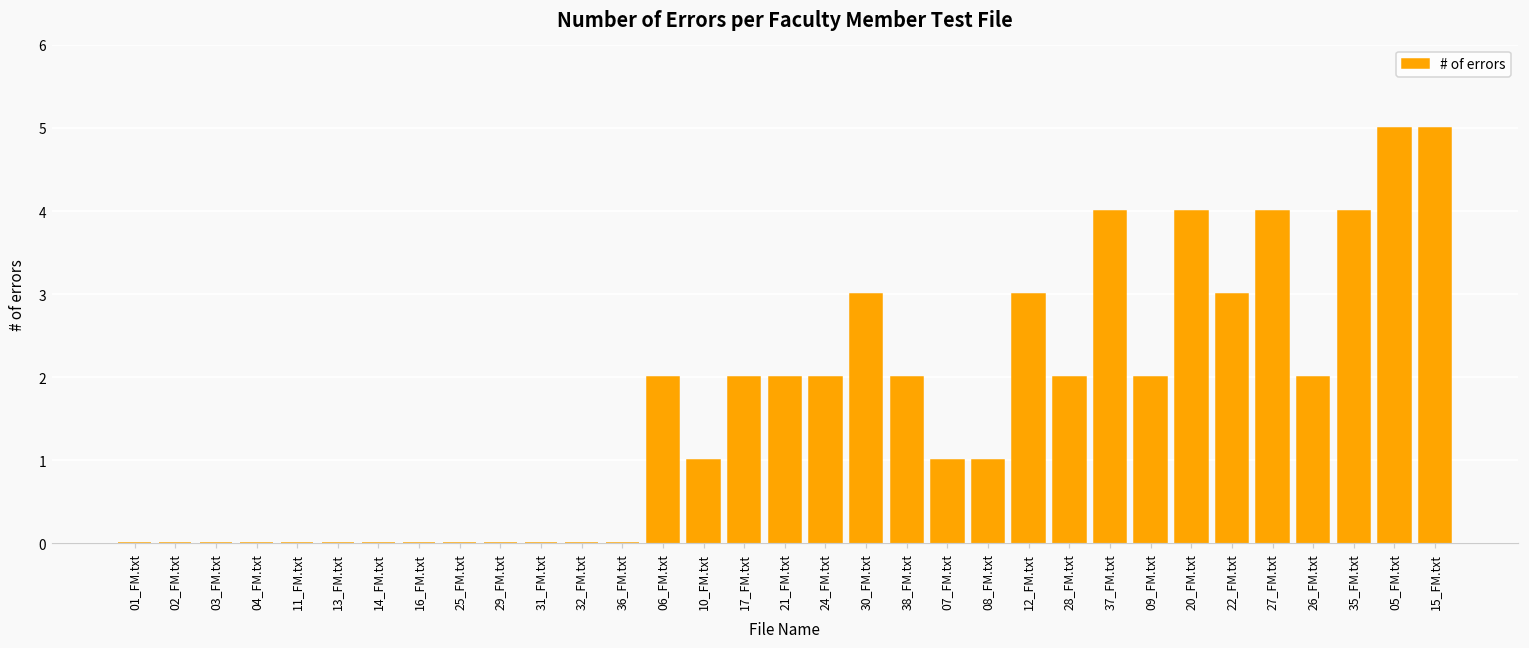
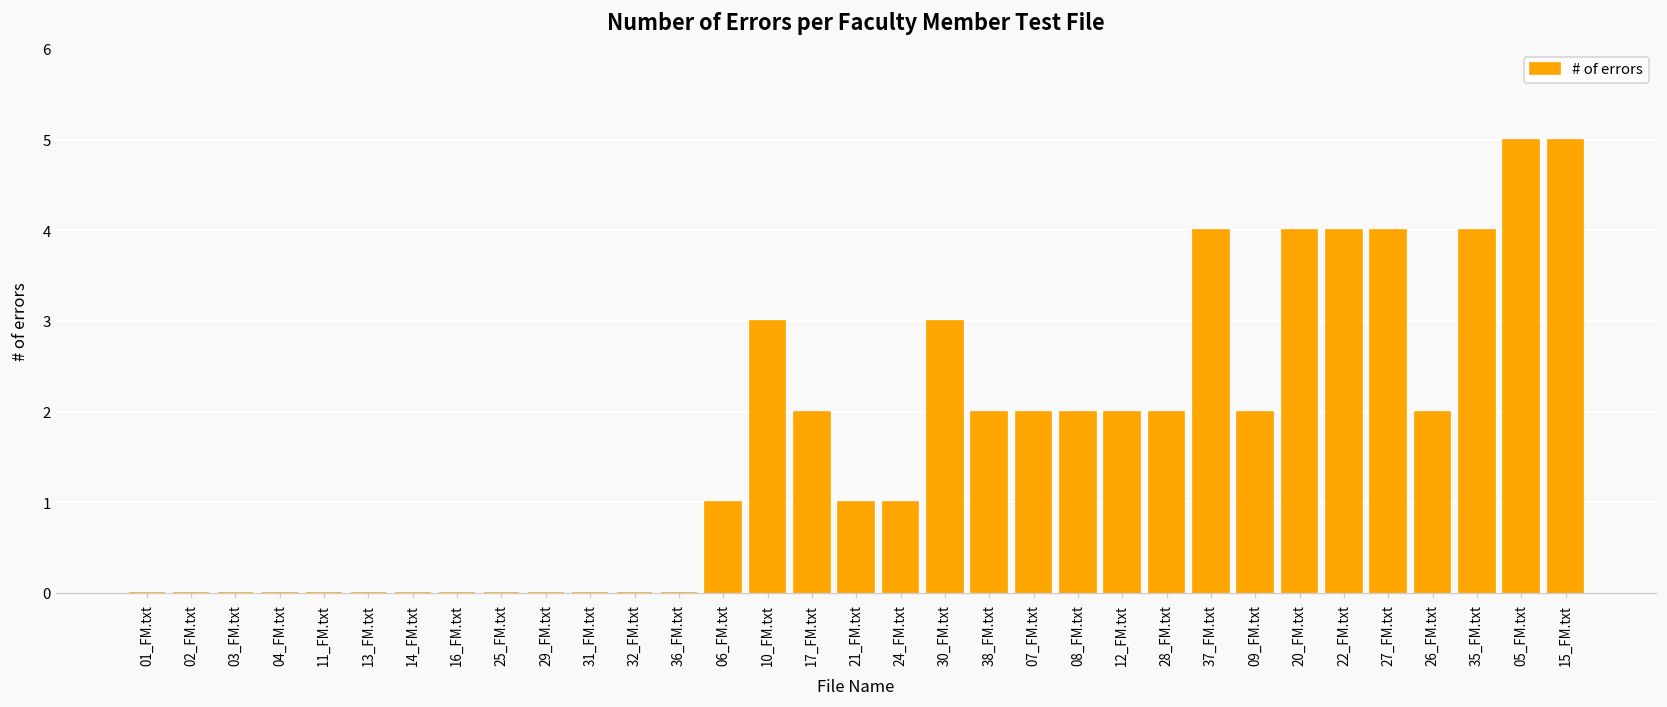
  {
    "01_FM.txt": 0,
    "02_FM.txt": 0,
    "03_FM.txt": 0,
    "04_FM.txt": 0,
    "11_FM.txt": 0,
    "13_FM.txt": 0,
    "14_FM.txt": 0,
    "16_FM.txt": 0,
    "25_FM.txt": 0,
    "29_FM.txt": 0,
    "31_FM.txt": 0,
    "32_FM.txt": 0,
    "36_FM.txt": 0,
-   "06_FM.txt": 2,
-   "10_FM.txt": 1,
+   "06_FM.txt": 1,
+   "10_FM.txt": 3,
    "17_FM.txt": 2,
-   "21_FM.txt": 2,
-   "24_FM.txt": 2,
+   "21_FM.txt": 1,
+   "24_FM.txt": 1,
    "30_FM.txt": 3,
    "38_FM.txt": 2,
-   "07_FM.txt": 1,
-   "08_FM.txt": 1,
-   "12_FM.txt": 3,
+   "07_FM.txt": 2,
+   "08_FM.txt": 2,
+   "12_FM.txt": 2,
    "28_FM.txt": 2,
    "37_FM.txt": 4,
    "09_FM.txt": 2,
    "20_FM.txt": 4,
-   "22_FM.txt": 3,
+   "22_FM.txt": 4,
    "27_FM.txt": 4,
    "26_FM.txt": 2,
    "35_FM.txt": 4,
    "05_FM.txt": 5,
    "15_FM.txt": 5
  }
